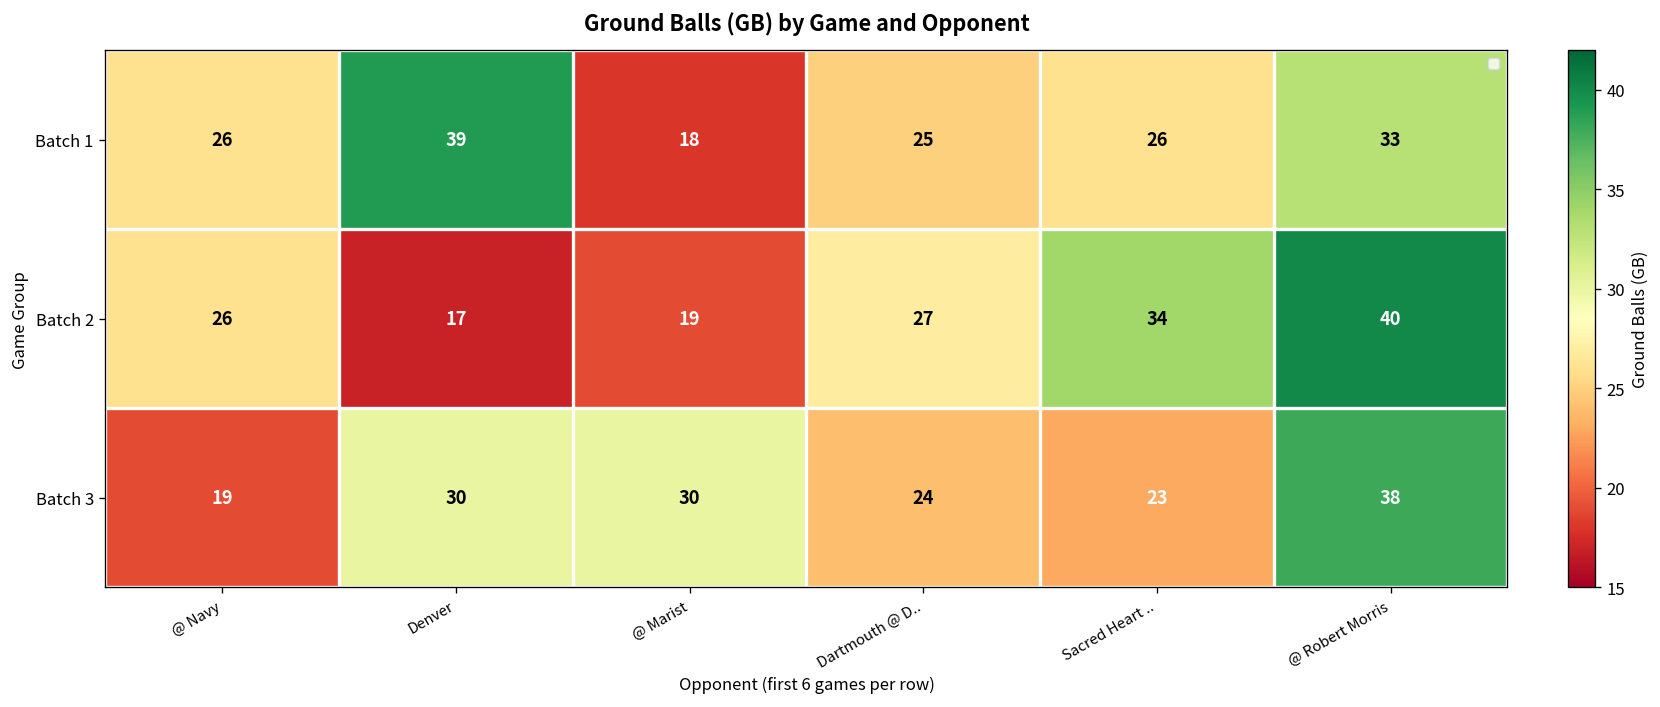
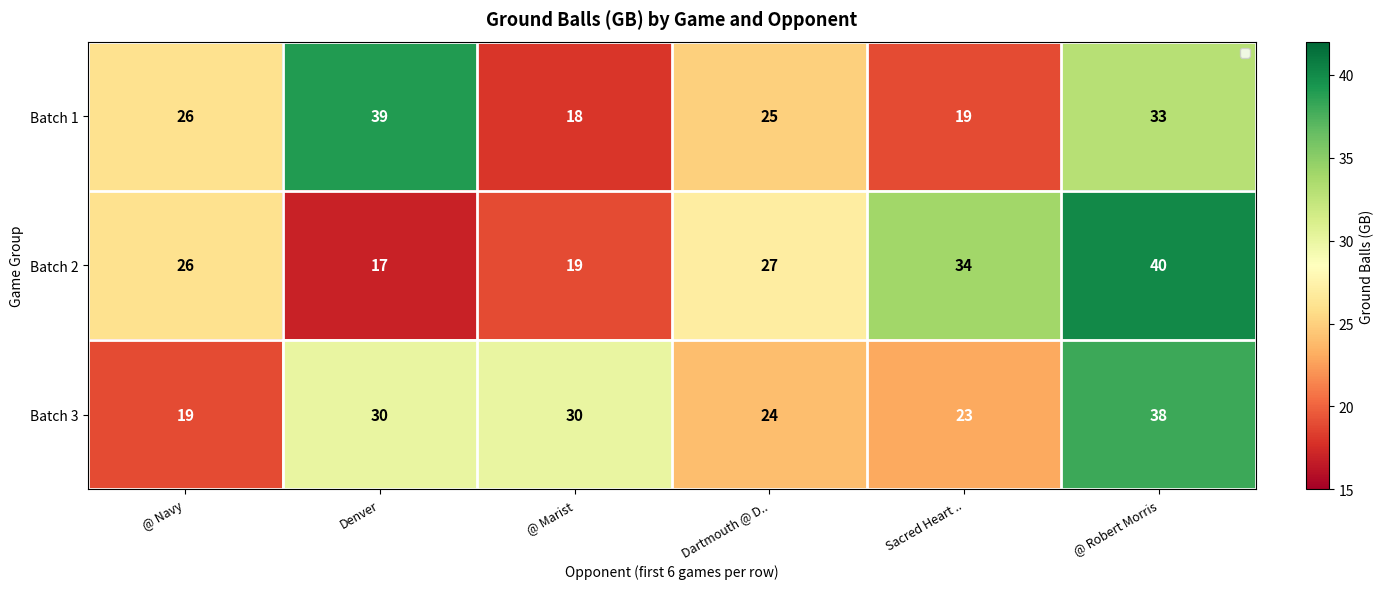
  {
    "Batch 1": {
      "@ Navy": 26,
      "Denver": 39,
      "@ Marist": 18,
      "Dartmouth @ D..": 25,
-     "Sacred Heart ..": 26,
+     "Sacred Heart ..": 19,
      "@ Robert Morris": 33
    },
    "Batch 2": {
      "@ Navy": 26,
      "Denver": 17,
      "@ Marist": 19,
      "Dartmouth @ D..": 27,
      "Sacred Heart ..": 34,
      "@ Robert Morris": 40
    },
    "Batch 3": {
      "@ Navy": 19,
      "Denver": 30,
      "@ Marist": 30,
      "Dartmouth @ D..": 24,
      "Sacred Heart ..": 23,
      "@ Robert Morris": 38
    }
  }
